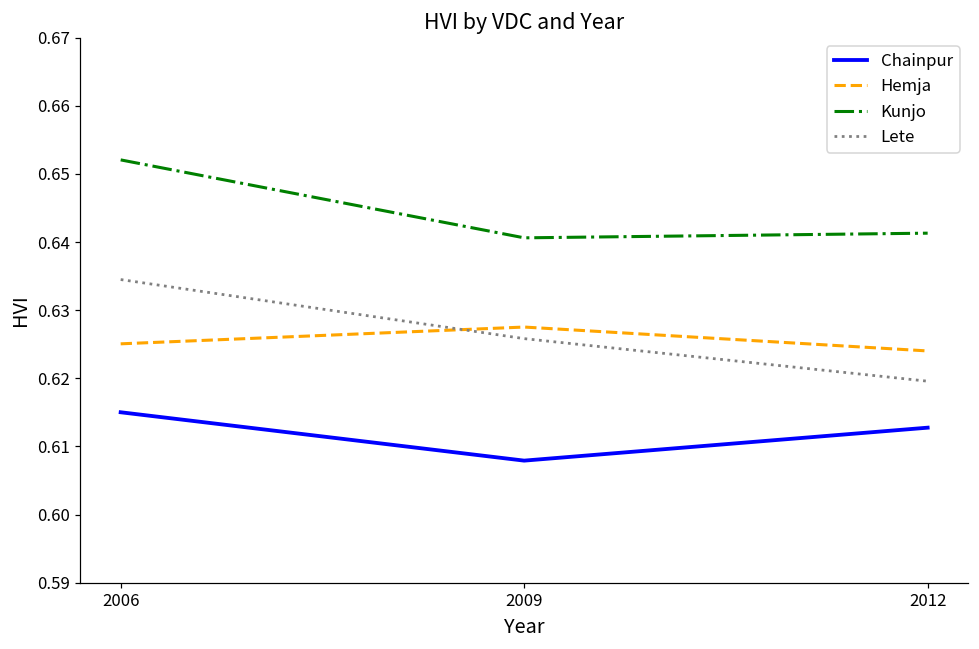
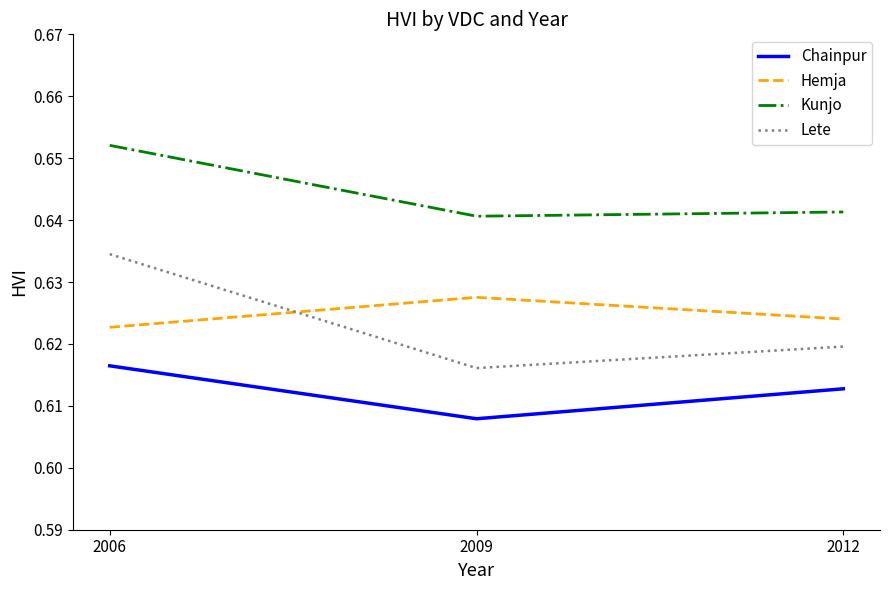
  {
    "Chainpur": {
-     "2006": 0.615,
+     "2006": 0.616,
      "2009": 0.608,
      "2012": 0.613
    },
    "Hemja": {
-     "2006": 0.625,
+     "2006": 0.623,
      "2009": 0.628,
      "2012": 0.624
    },
    "Kunjo": {
      "2006": 0.652,
      "2009": 0.641,
      "2012": 0.641
    },
    "Lete": {
      "2006": 0.635,
-     "2009": 0.626,
+     "2009": 0.616,
      "2012": 0.620
    }
  }
